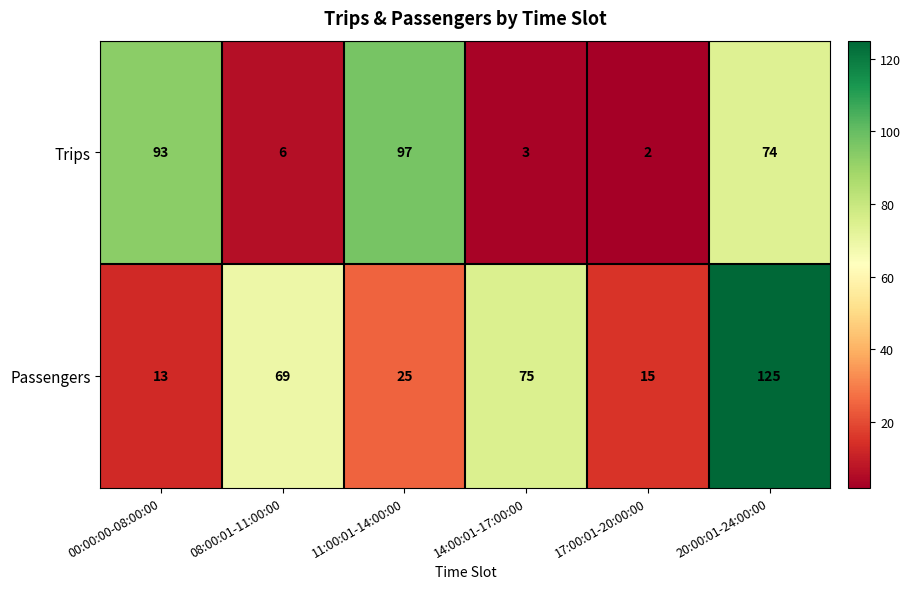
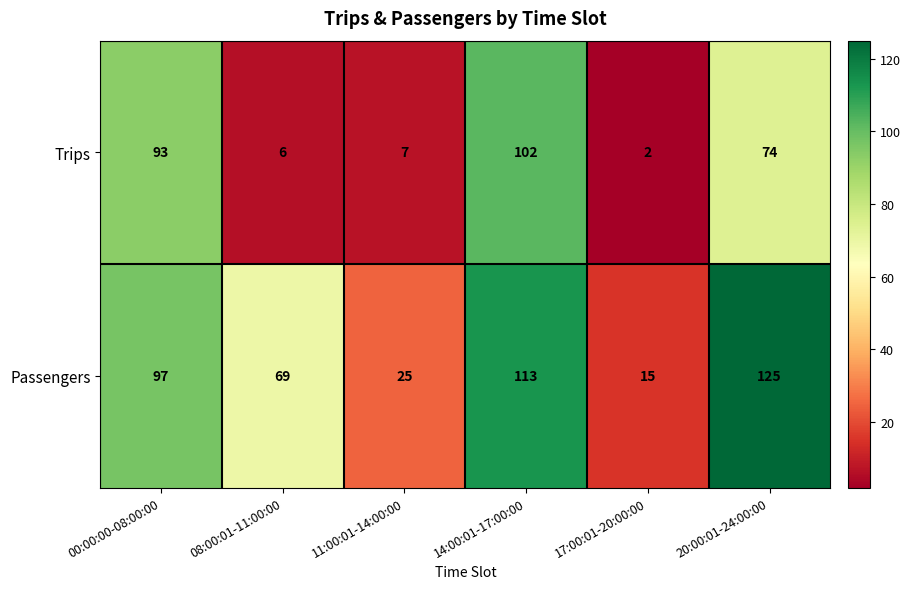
  {
    "Trips": {
      "00:00:00-08:00:00": 93,
      "08:00:01-11:00:00": 6,
-     "11:00:01-14:00:00": 97,
-     "14:00:01-17:00:00": 3,
+     "11:00:01-14:00:00": 7,
+     "14:00:01-17:00:00": 102,
      "17:00:01-20:00:00": 2,
      "20:00:01-24:00:00": 74
    },
    "Passengers": {
-     "00:00:00-08:00:00": 13,
+     "00:00:00-08:00:00": 97,
      "08:00:01-11:00:00": 69,
      "11:00:01-14:00:00": 25,
-     "14:00:01-17:00:00": 75,
+     "14:00:01-17:00:00": 113,
      "17:00:01-20:00:00": 15,
      "20:00:01-24:00:00": 125
    }
  }
